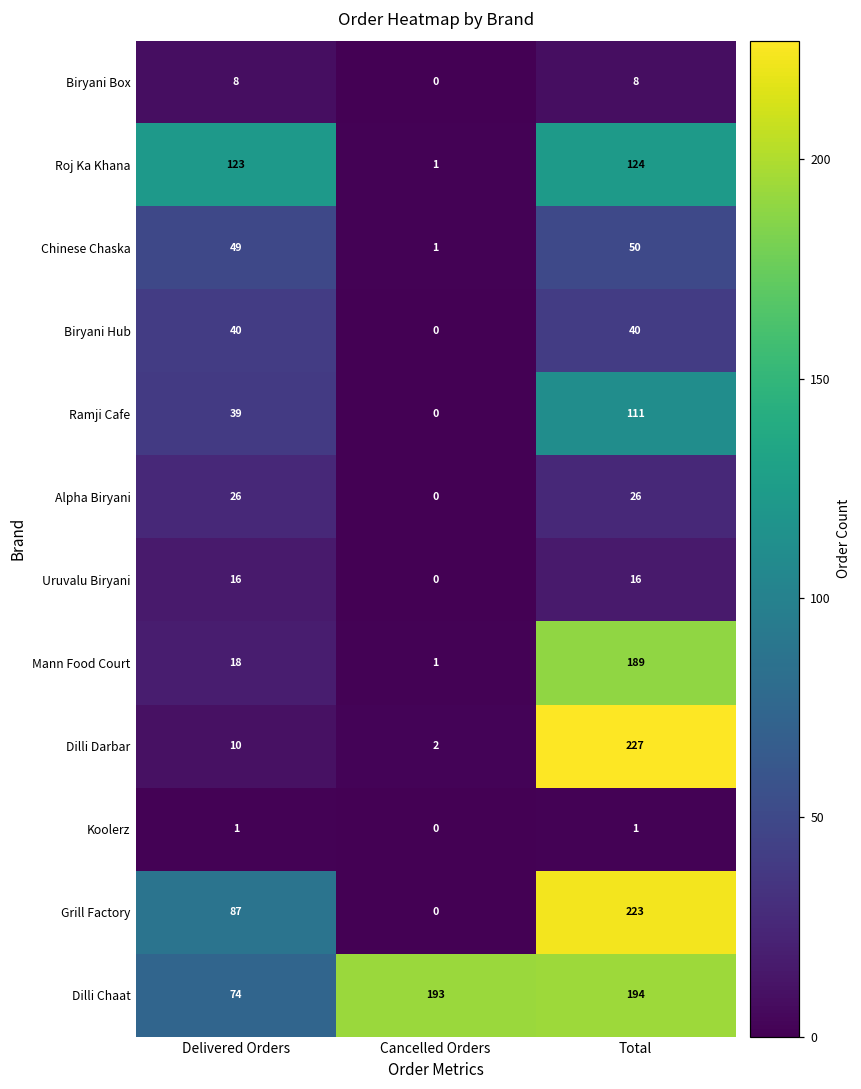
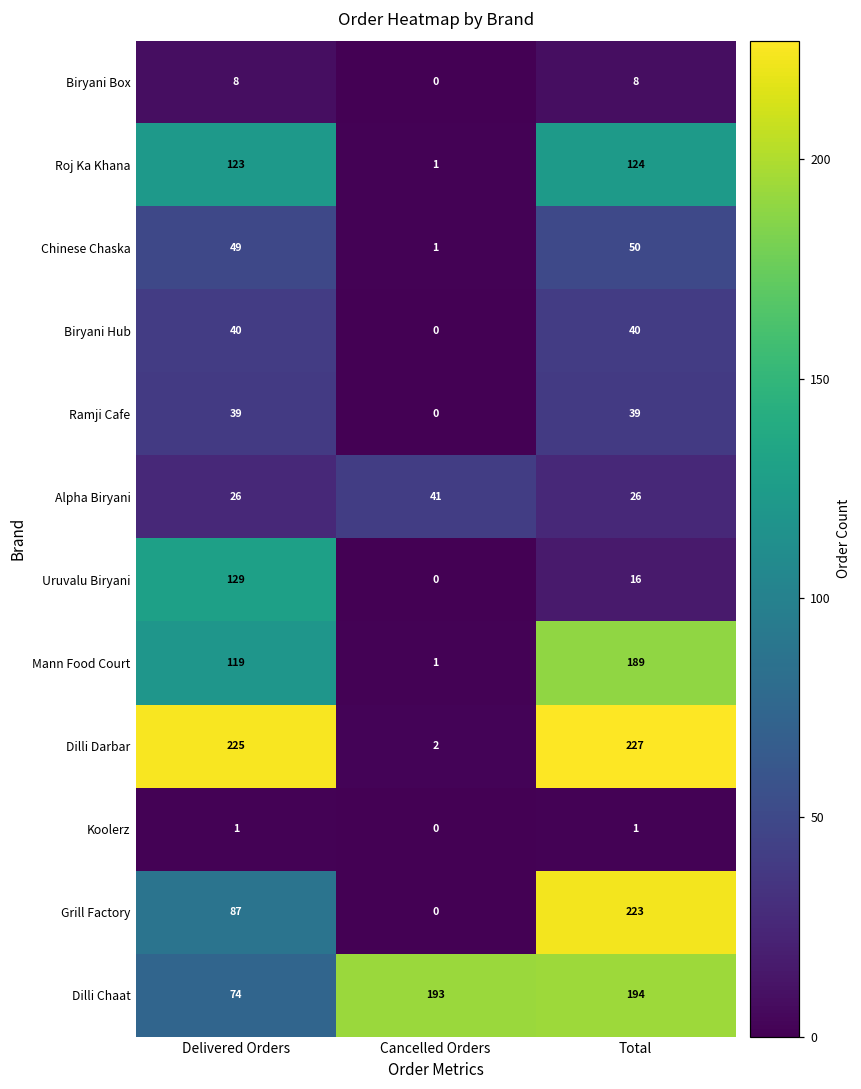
  {
    "Biryani Box": {
      "Delivered Orders": 8,
      "Cancelled Orders": 0,
      "Total": 8
    },
    "Roj Ka Khana": {
      "Delivered Orders": 123,
      "Cancelled Orders": 1,
      "Total": 124
    },
    "Chinese Chaska": {
      "Delivered Orders": 49,
      "Cancelled Orders": 1,
      "Total": 50
    },
    "Biryani Hub": {
      "Delivered Orders": 40,
      "Cancelled Orders": 0,
      "Total": 40
    },
    "Ramji Cafe": {
      "Delivered Orders": 39,
      "Cancelled Orders": 0,
-     "Total": 111
+     "Total": 39
    },
    "Alpha Biryani": {
      "Delivered Orders": 26,
-     "Cancelled Orders": 0,
+     "Cancelled Orders": 41,
      "Total": 26
    },
    "Uruvalu Biryani": {
-     "Delivered Orders": 16,
+     "Delivered Orders": 129,
      "Cancelled Orders": 0,
      "Total": 16
    },
    "Mann Food Court": {
-     "Delivered Orders": 18,
+     "Delivered Orders": 119,
      "Cancelled Orders": 1,
      "Total": 189
    },
    "Dilli Darbar": {
-     "Delivered Orders": 10,
+     "Delivered Orders": 225,
      "Cancelled Orders": 2,
      "Total": 227
    },
    "Koolerz": {
      "Delivered Orders": 1,
      "Cancelled Orders": 0,
      "Total": 1
    },
    "Grill Factory": {
      "Delivered Orders": 87,
      "Cancelled Orders": 0,
      "Total": 223
    },
    "Dilli Chaat": {
      "Delivered Orders": 74,
      "Cancelled Orders": 193,
      "Total": 194
    }
  }
